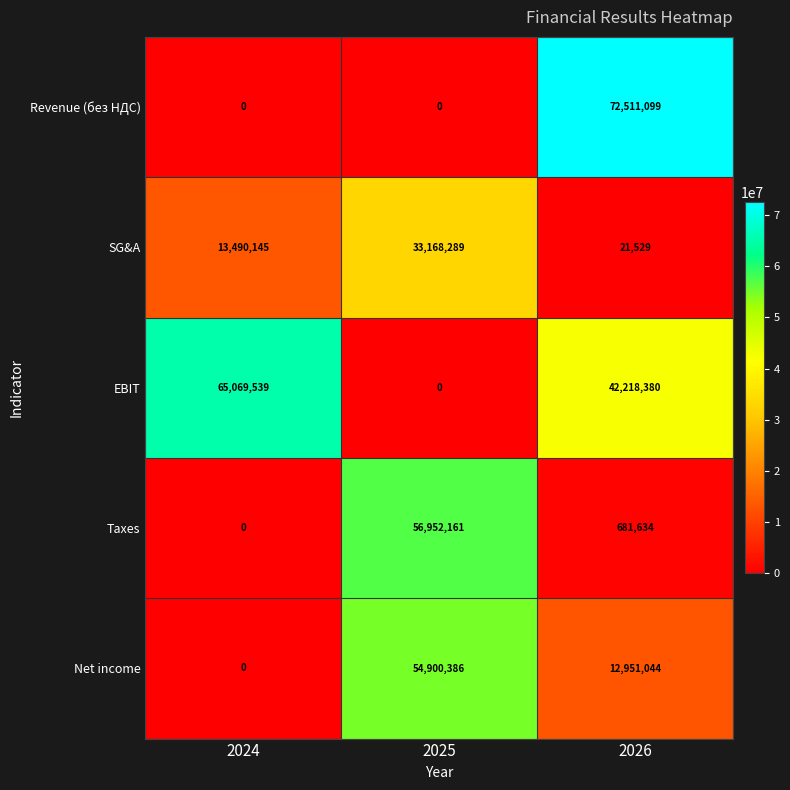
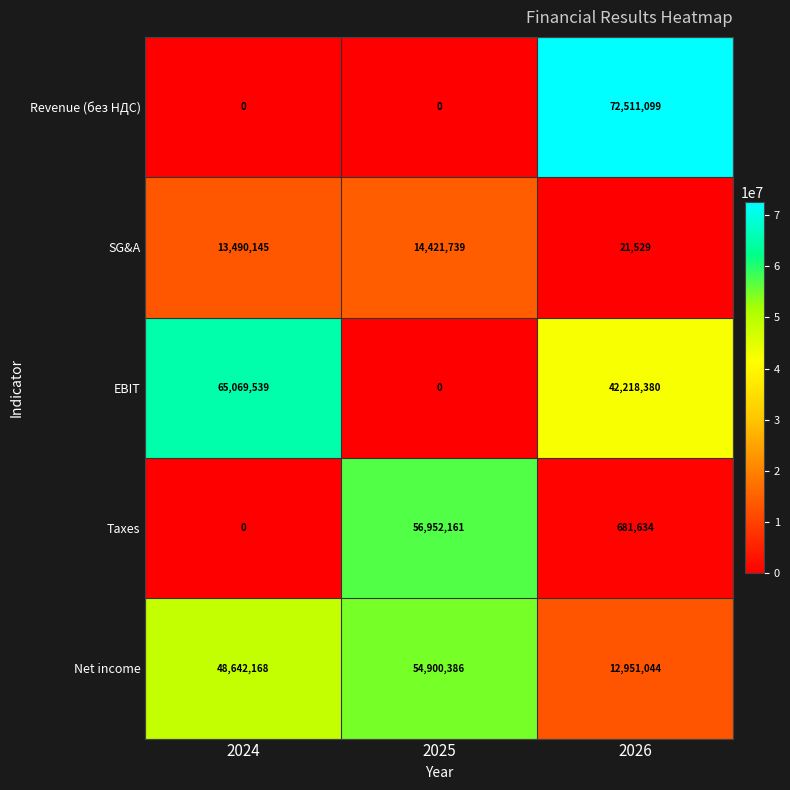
  {
    "Revenue (без НДС)": {
      "2024": "0",
      "2025": "0",
      "2026": "72,511,099"
    },
    "SG&A": {
      "2024": "13,490,145",
-     "2025": "33,168,289",
+     "2025": "14,421,739",
      "2026": "21,529"
    },
    "EBIT": {
      "2024": "65,069,539",
      "2025": "0",
      "2026": "42,218,380"
    },
    "Taxes": {
      "2024": "0",
      "2025": "56,952,161",
      "2026": "681,634"
    },
    "Net income": {
-     "2024": "0",
+     "2024": "48,642,168",
      "2025": "54,900,386",
      "2026": "12,951,044"
    }
  }
